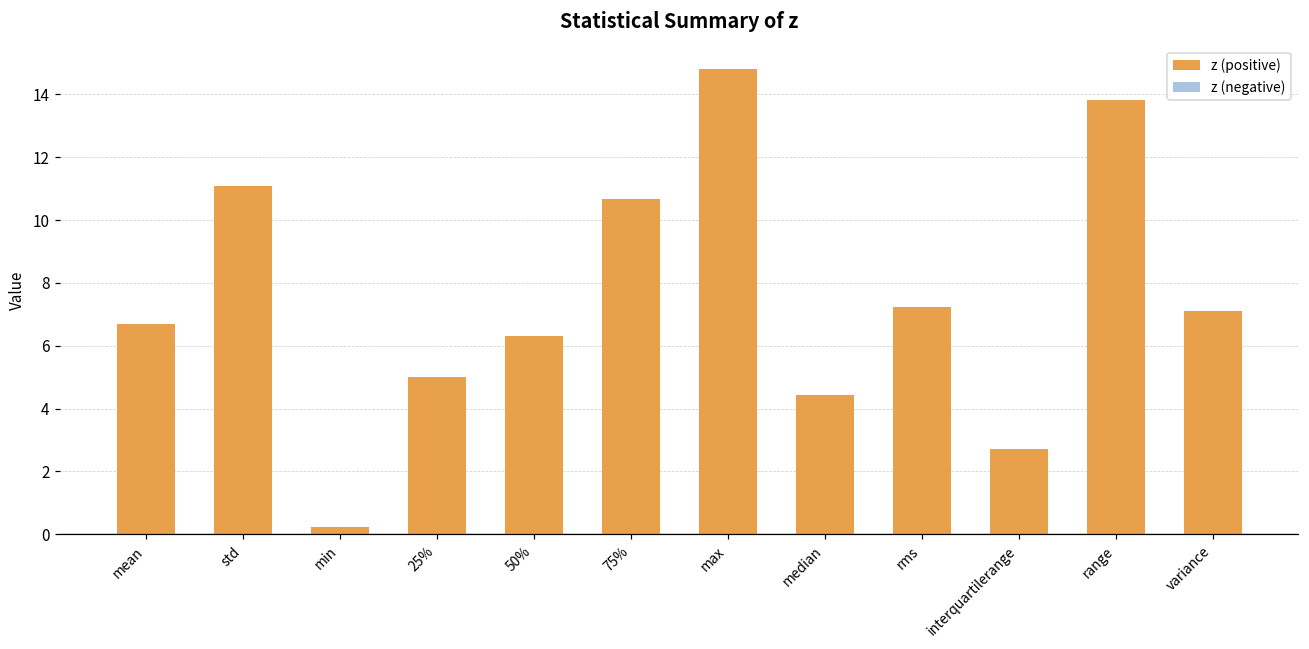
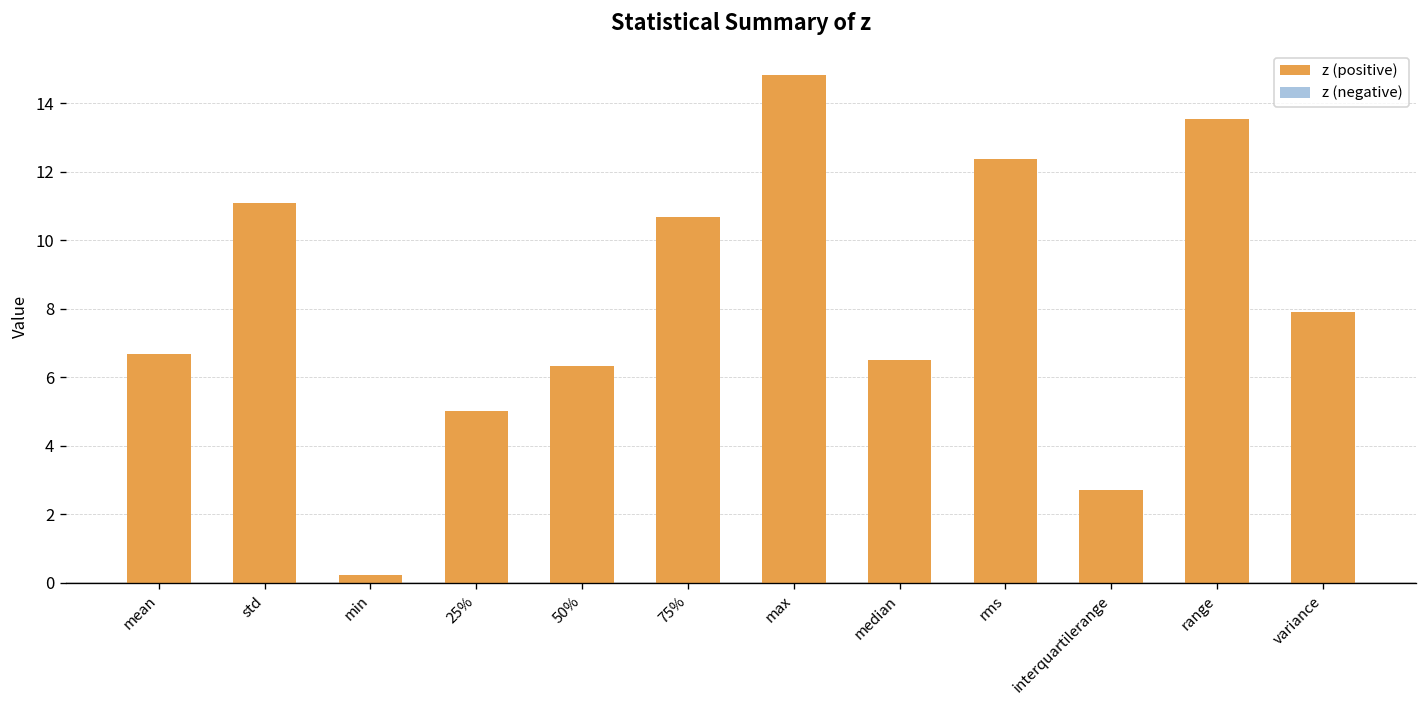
  {
    "mean": 6.7,
    "std": 11.1,
    "min": 0.2,
    "25%": 5.0,
    "50%": 6.3,
    "75%": 10.7,
    "max": 14.8,
-   "median": 4.4,
-   "rms": 7.2,
+   "median": 6.5,
+   "rms": 12.4,
    "interquartilerange": 2.7,
-   "range": 13.8,
-   "variance": 7.1
+   "range": 13.5,
+   "variance": 7.9
  }
